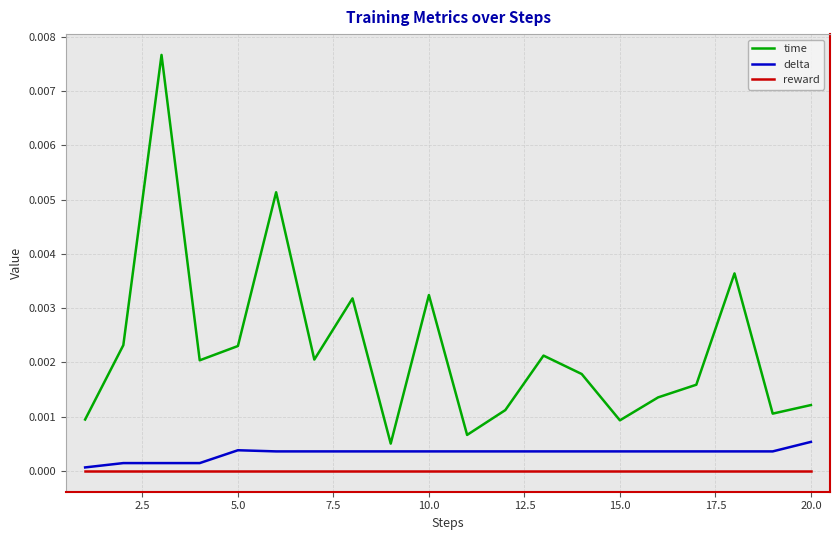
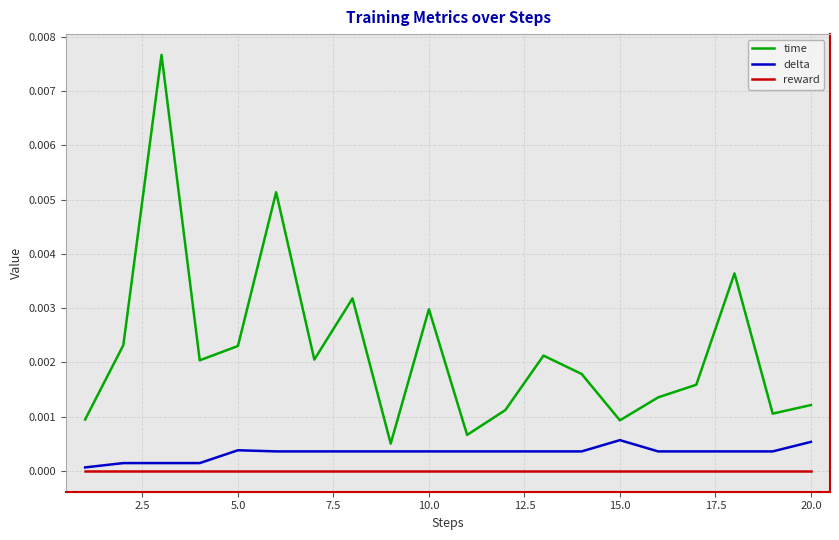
  {
    "time": {
      "5.0": 0.0023,
-     "10.0": 0.0032,
+     "10.0": 0.0030,
      "15.0": 0.0009,
      "20.0": 0.0012
    },
    "delta": {
      "5.0": 0.0004,
      "10.0": 0.0004,
-     "15.0": 0.0004,
+     "15.0": 0.0006,
      "20.0": 0.0005
    },
    "reward": {
      "5.0": 0.0000,
      "10.0": 0.0000,
      "15.0": 0.0000,
      "20.0": 0.0000
    }
  }
